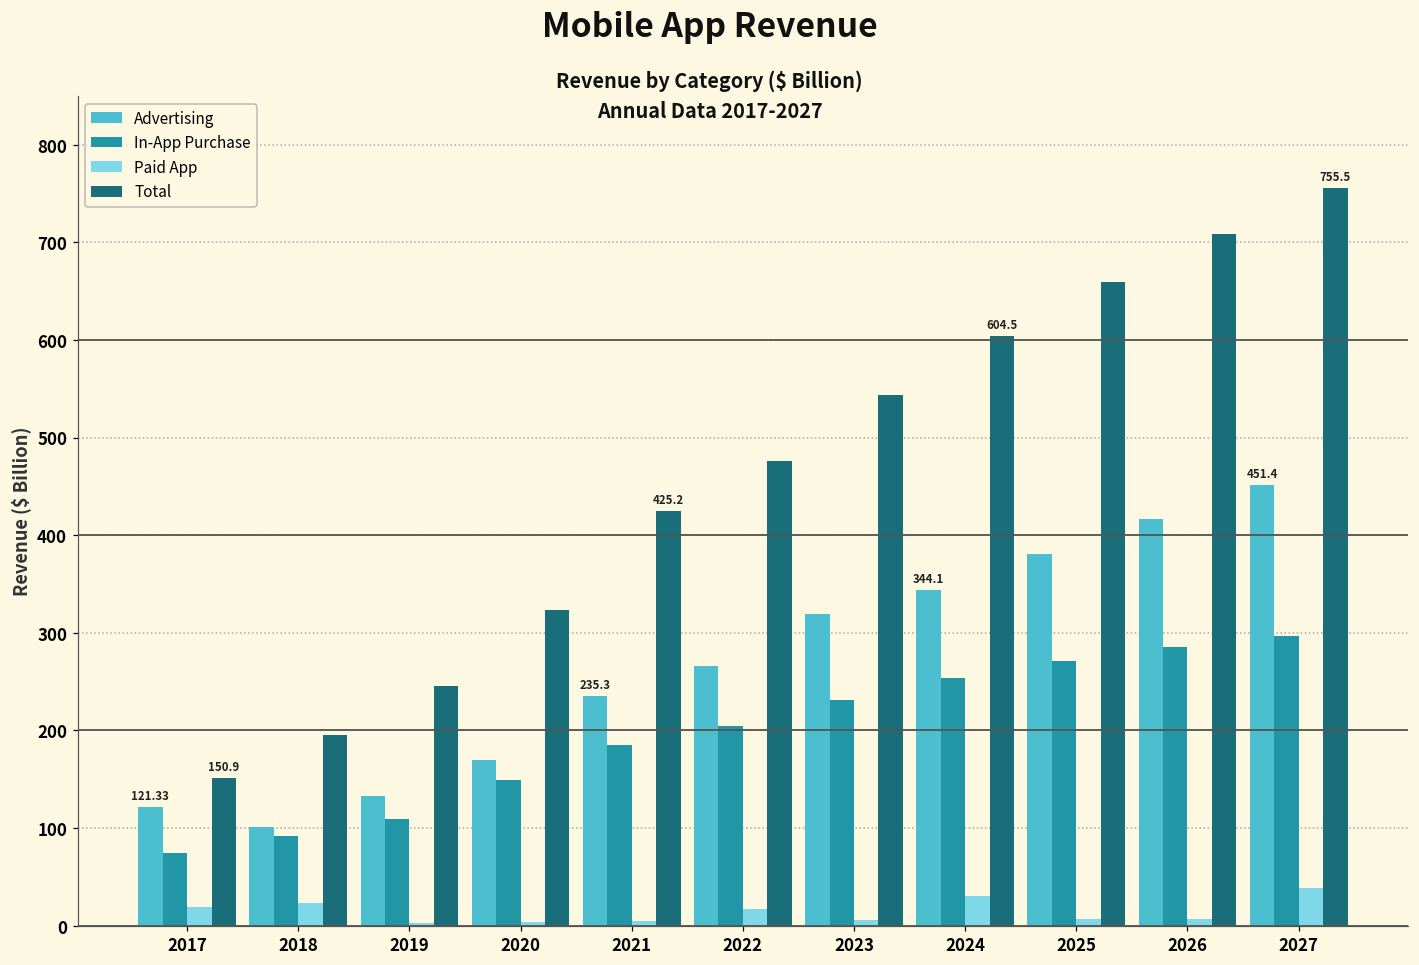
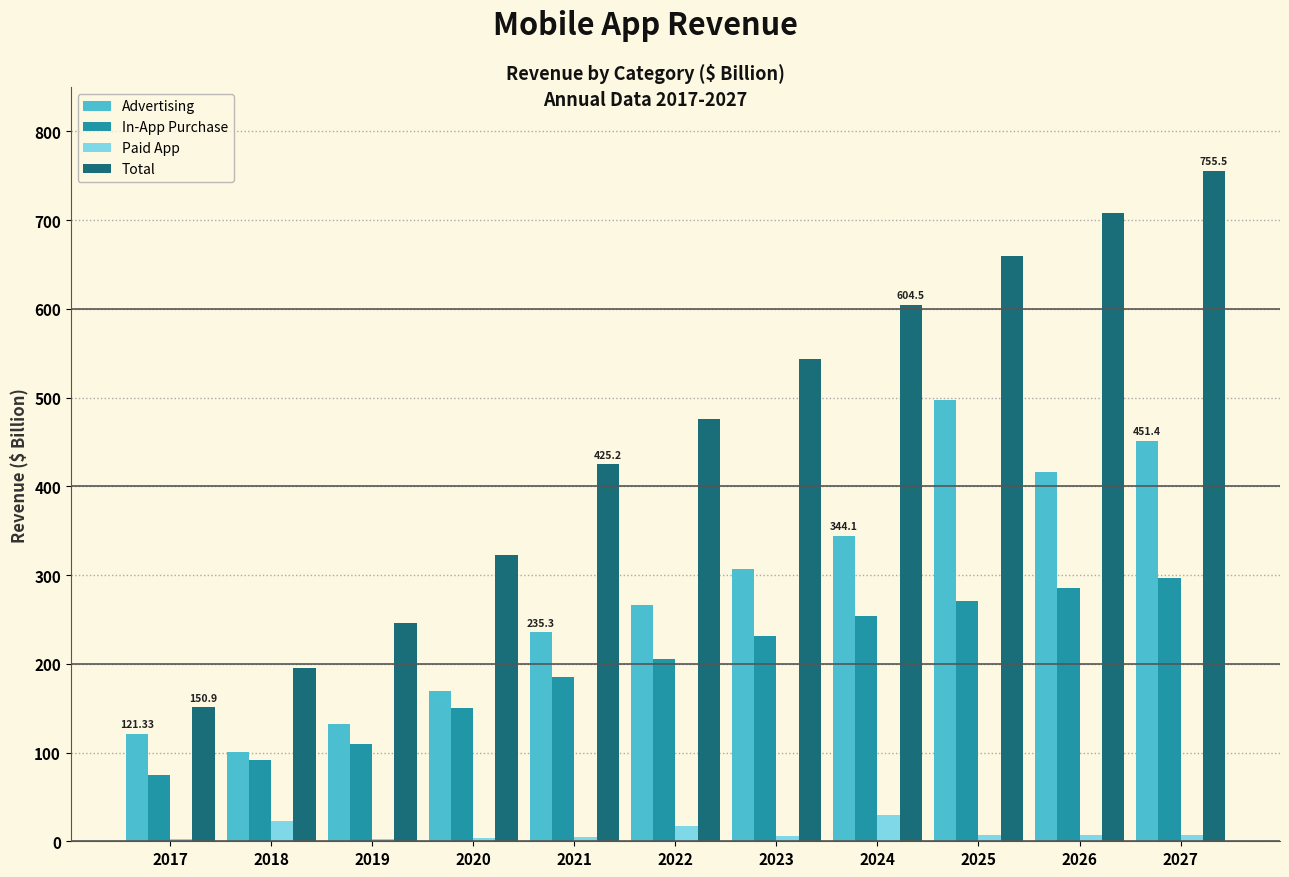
  {
    "Advertising": {
      "2018": 100,
      "2019": 130,
      "2020": 170,
      "2022": 270,
-     "2023": 320,
-     "2025": 380,
+     "2023": 310,
+     "2025": 500,
      "2026": 420
    },
    "Paid App": {
-     "2017": 20,
+     "2017": 0,
      "2018": 20,
      "2019": 0,
      "2020": 0,
      "2021": 0,
      "2022": 20,
      "2023": 10,
      "2024": 30,
      "2025": 10,
      "2026": 10,
-     "2027": 40
+     "2027": 10
    }
  }
